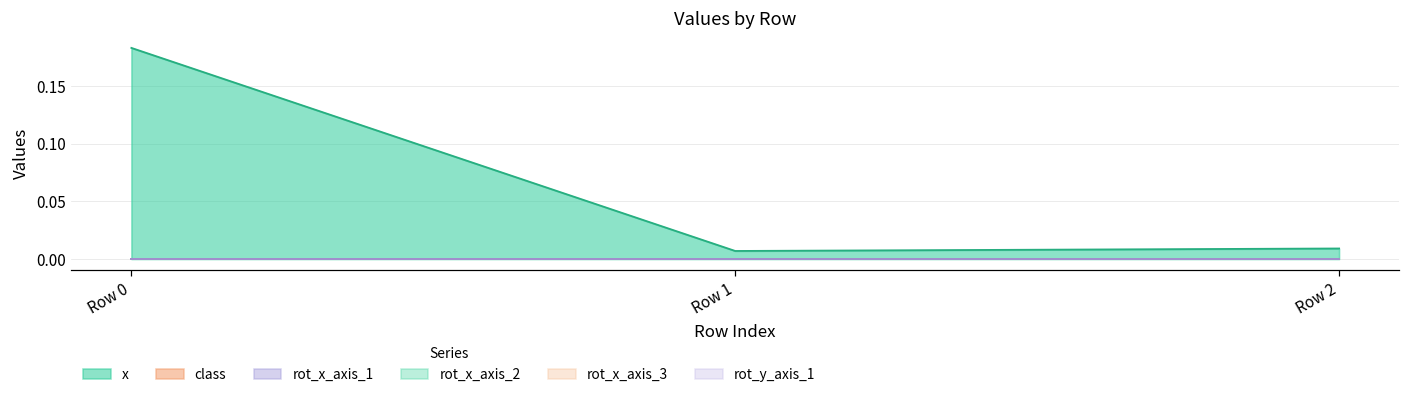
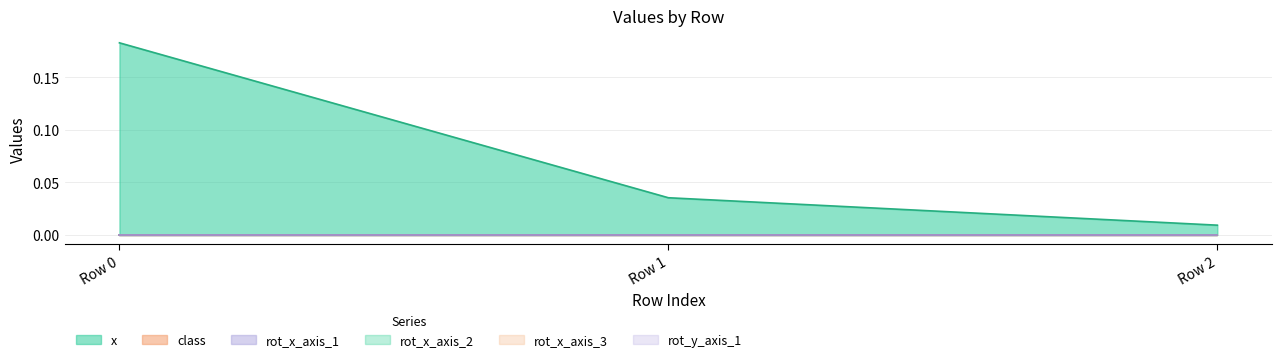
  {
    "x": {
      "Row 0": 0.183,
-     "Row 1": 0.007,
+     "Row 1": 0.035,
      "Row 2": 0.009
    },
    "rot_y_axis_1": {
      "Row 0": 0.000,
      "Row 1": 0.000,
      "Row 2": 0.000
    }
  }
